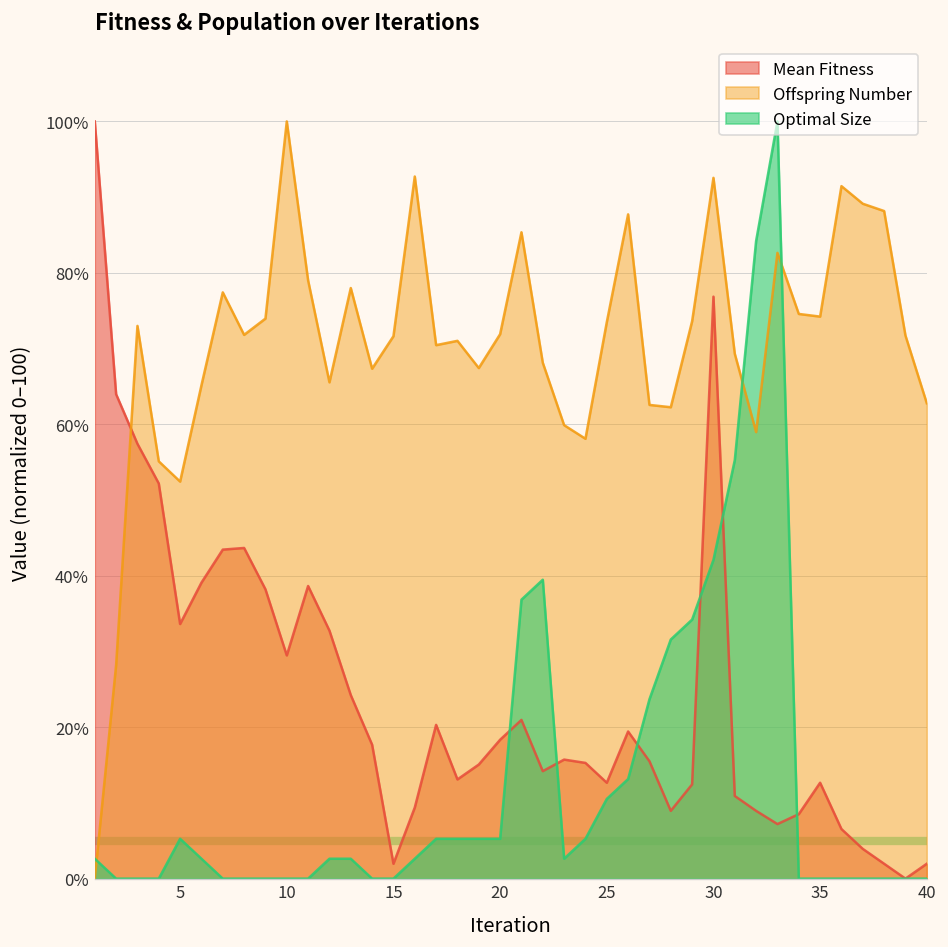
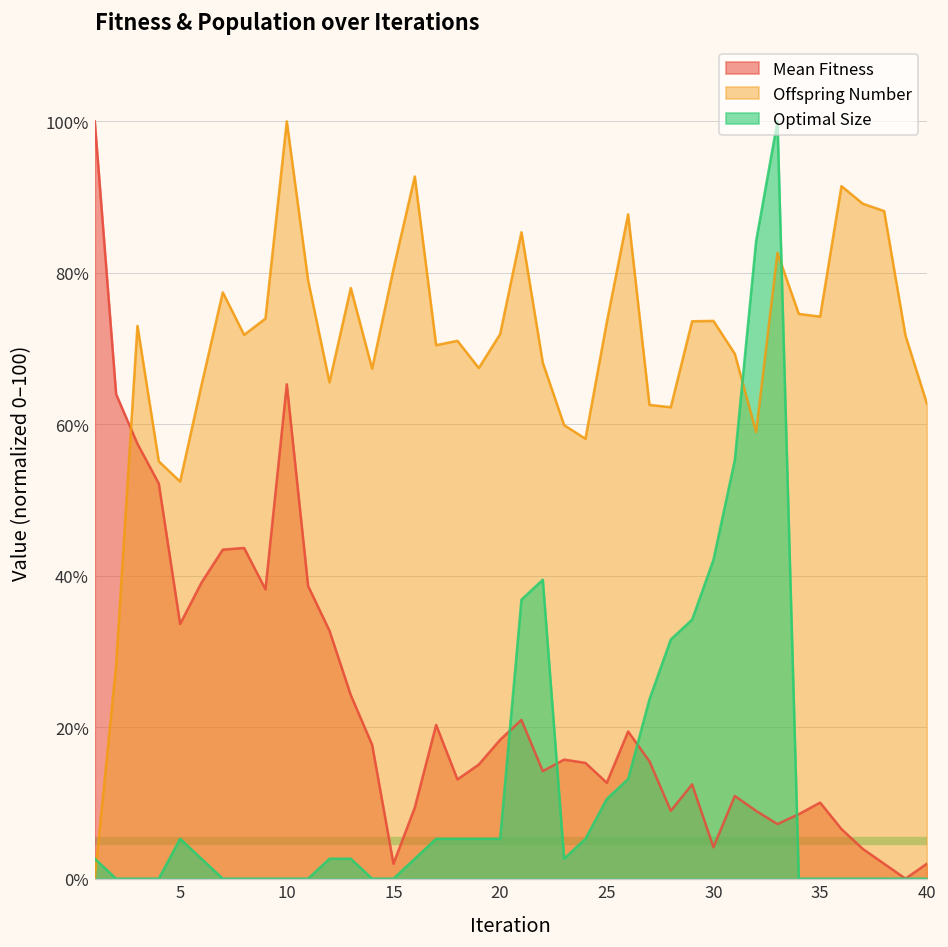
  {
    "Mean Fitness": {
      "5": "34%",
-     "10": "29%",
+     "10": "65%",
      "15": "2%",
      "20": "18%",
      "25": "13%",
-     "30": "77%",
-     "35": "13%",
+     "30": "4%",
+     "35": "10%",
      "40": "2%"
    },
    "Offspring Number": {
      "5": "52%",
      "10": "100%",
-     "15": "72%",
+     "15": "80%",
      "20": "72%",
      "25": "73%",
-     "30": "93%",
+     "30": "74%",
      "35": "74%",
      "40": "63%"
    },
    "Optimal Size": {
      "5": "5%",
      "10": "0%",
      "15": "0%",
      "20": "5%",
      "25": "11%",
      "30": "42%",
      "35": "0%",
      "40": "0%"
    }
  }
